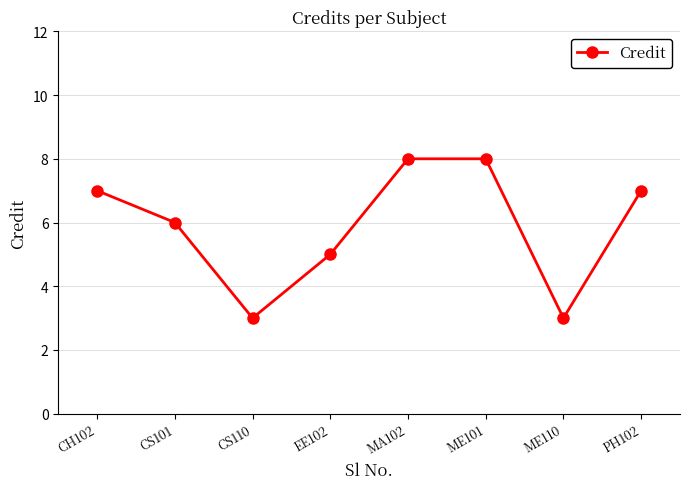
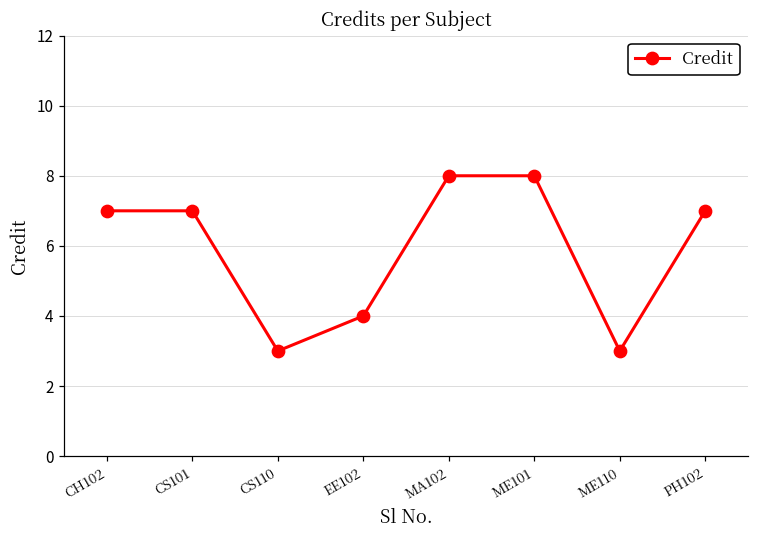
  {
    "CH102": 7,
-   "CS101": 6,
+   "CS101": 7,
    "CS110": 3,
-   "EE102": 5,
+   "EE102": 4,
    "MA102": 8,
    "ME101": 8,
    "ME110": 3,
    "PH102": 7
  }
